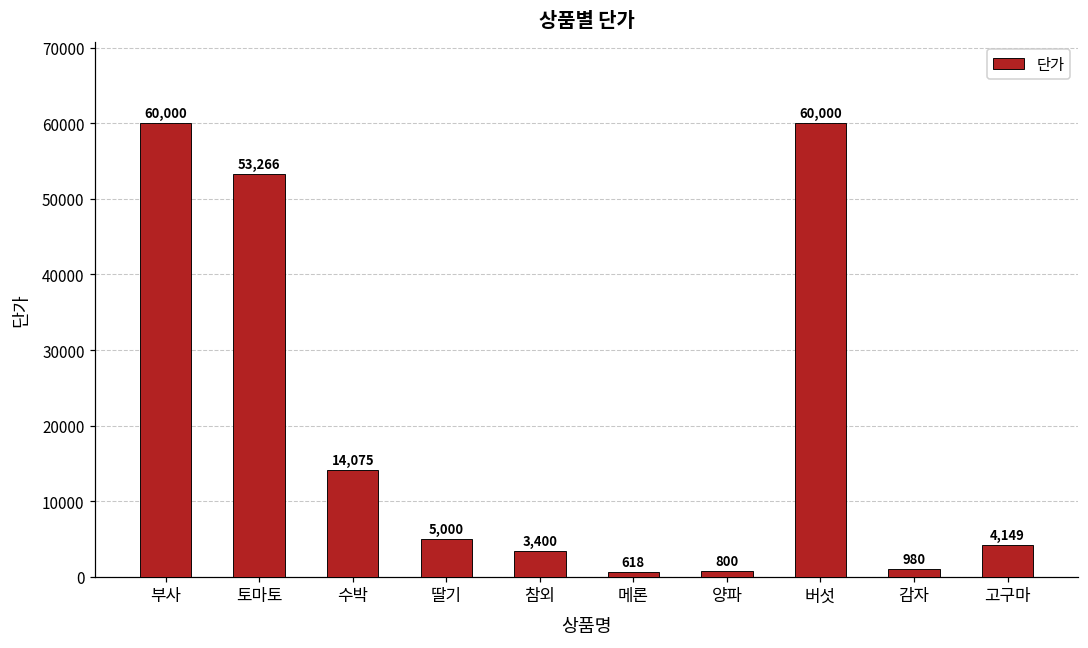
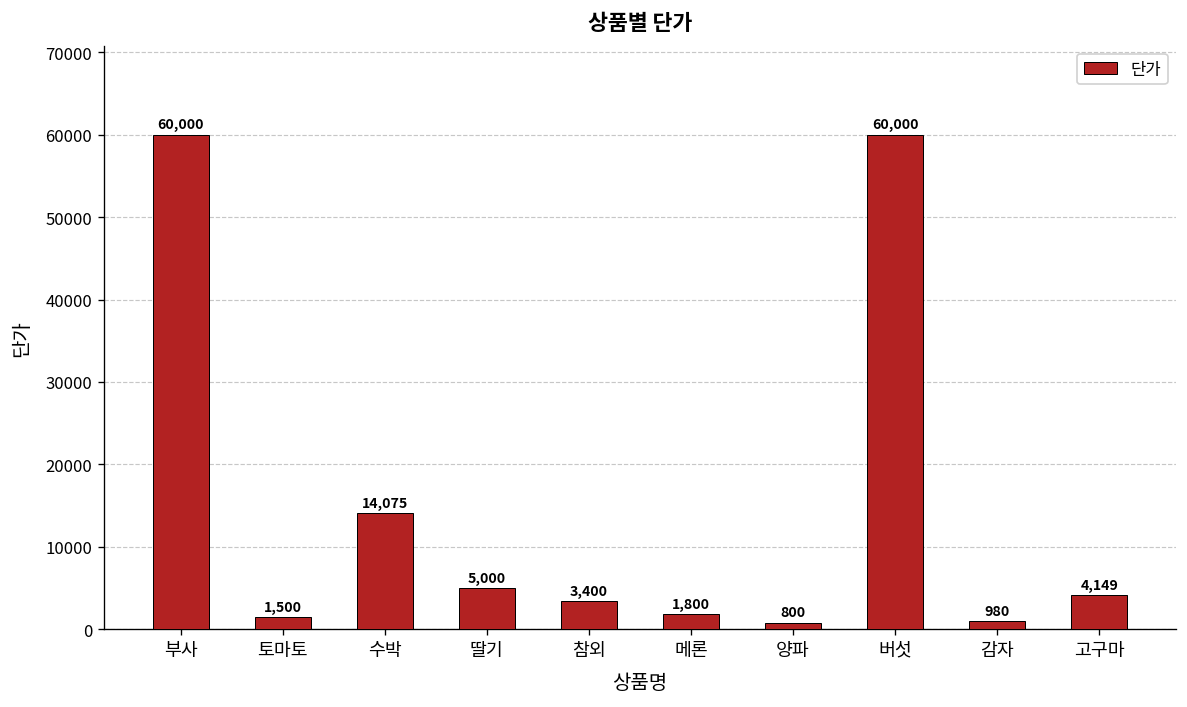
  {
    "부사": "60,000",
-   "토마토": "53,266",
+   "토마토": "1,500",
    "수박": "14,075",
    "딸기": "5,000",
    "참외": "3,400",
-   "메론": "618",
+   "메론": "1,800",
    "양파": "800",
    "버섯": "60,000",
    "감자": "980",
    "고구마": "4,149"
  }
